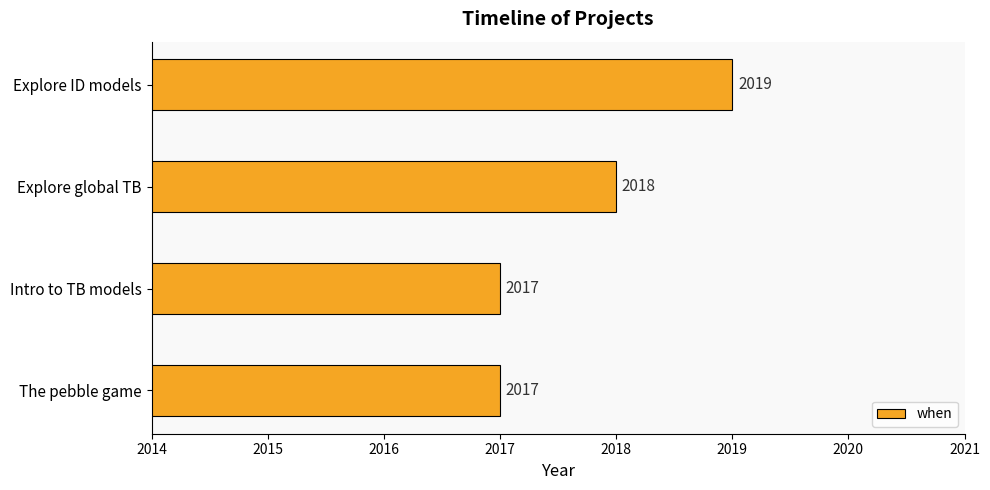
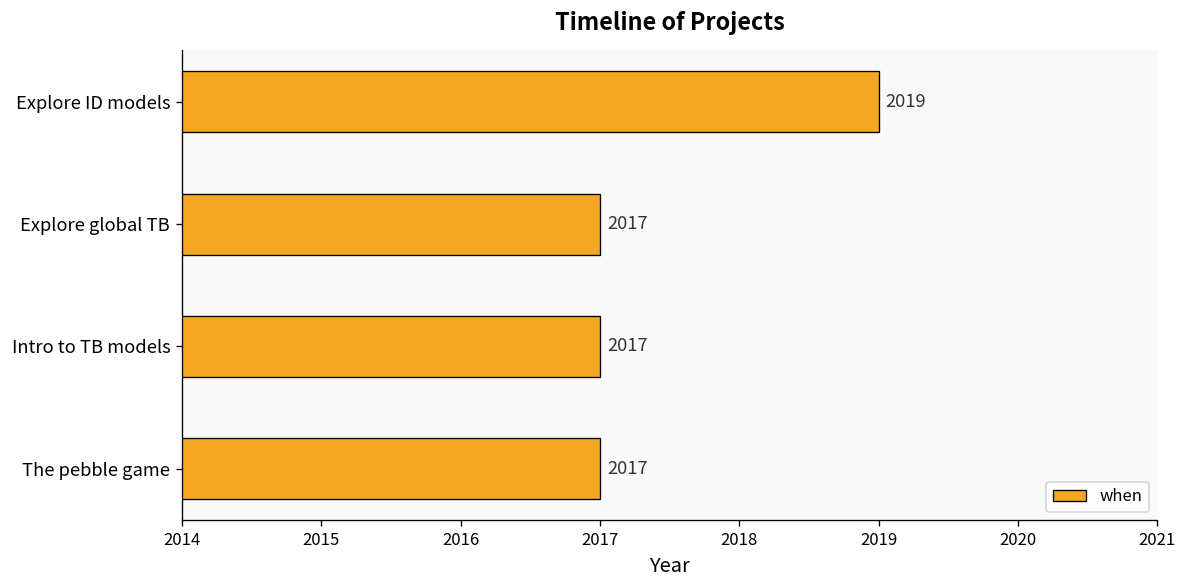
  {
    "Explore ID models": 2019,
-   "Explore global TB": 2018,
+   "Explore global TB": 2017,
    "Intro to TB models": 2017,
    "The pebble game": 2017
  }
